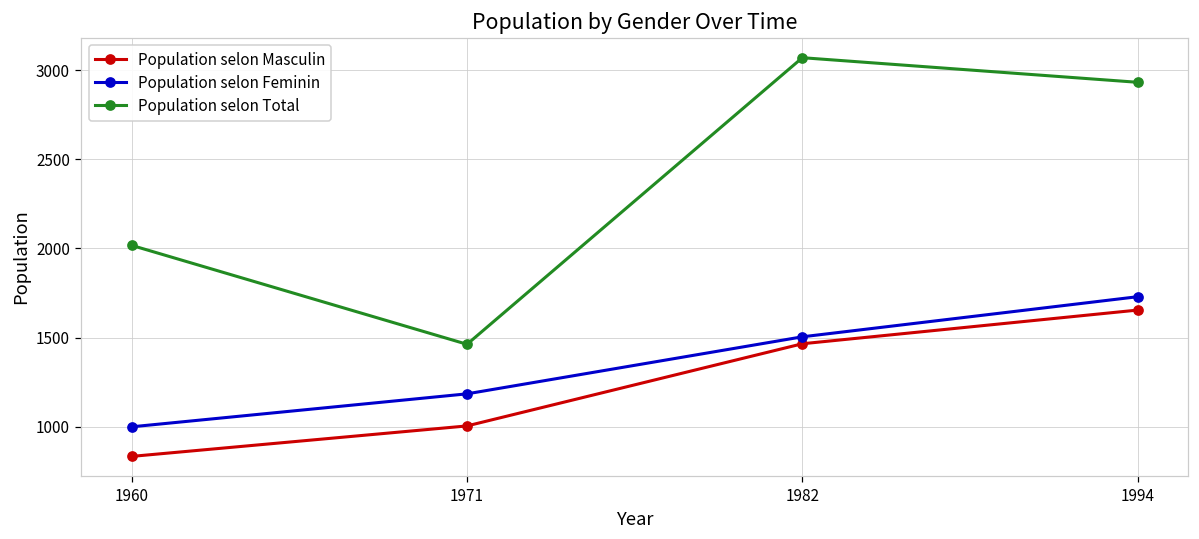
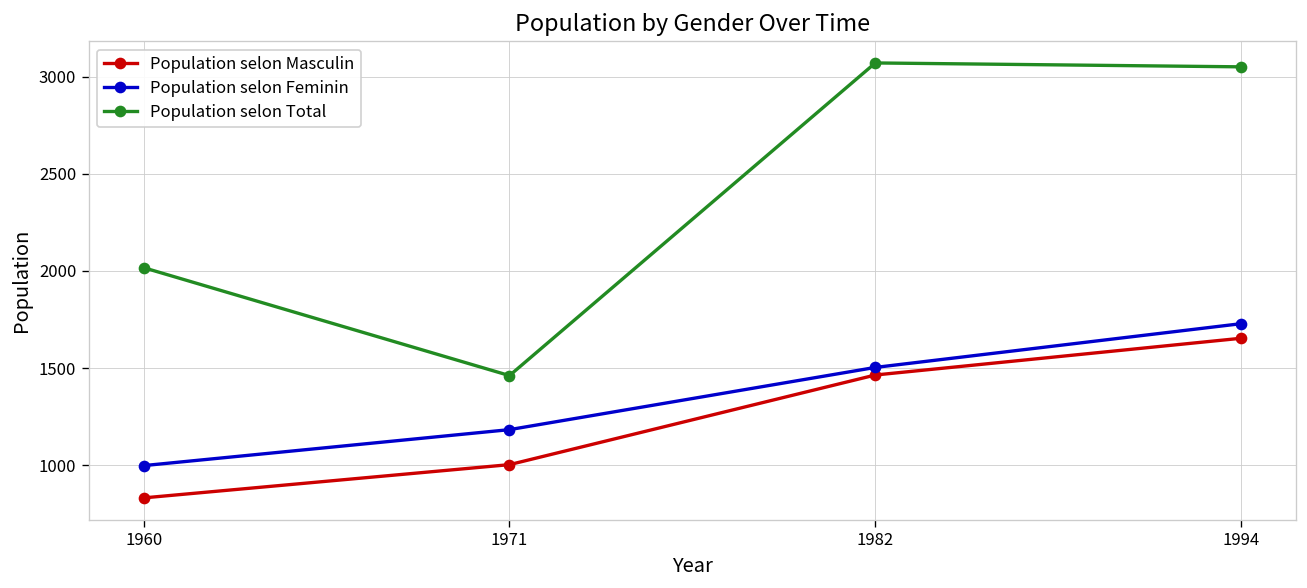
  {
    "Population selon Masculin": {
      "1960": 830,
      "1971": 1000,
      "1982": 1470,
      "1994": 1650
    },
    "Population selon Feminin": {
      "1960": 1000,
      "1971": 1180,
      "1982": 1500,
      "1994": 1730
    },
    "Population selon Total": {
      "1960": 2020,
      "1971": 1460,
      "1982": 3070,
-     "1994": 2930
+     "1994": 3050
    }
  }
